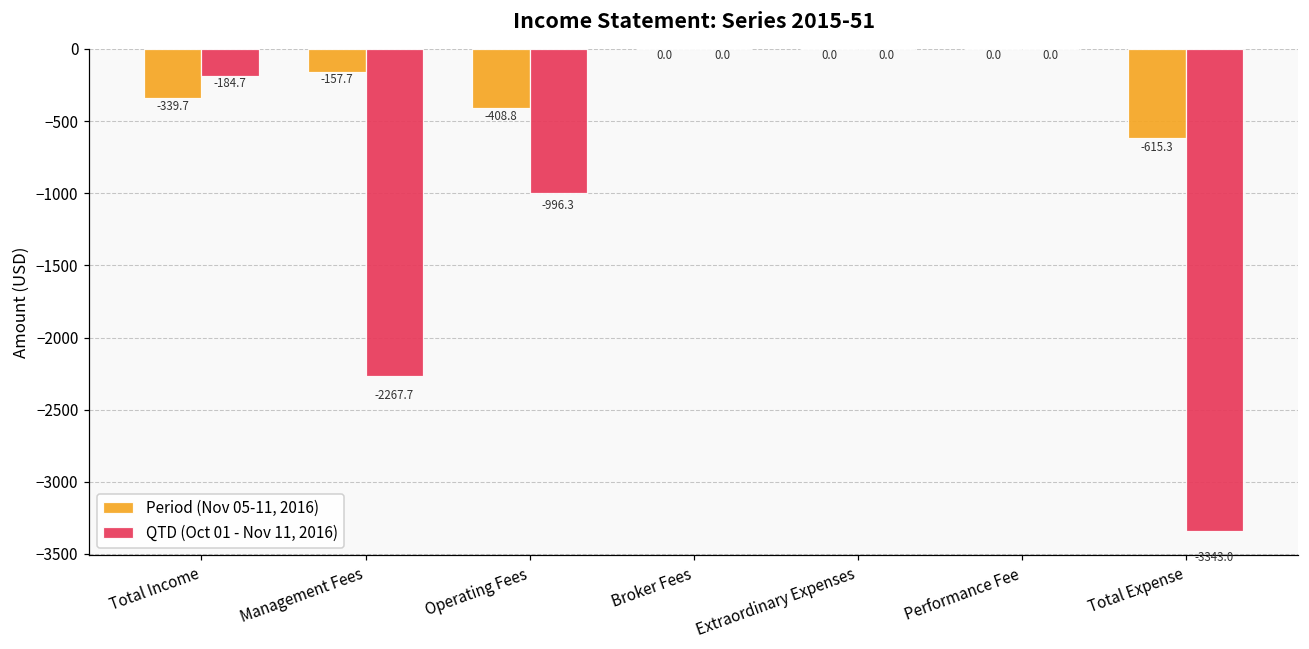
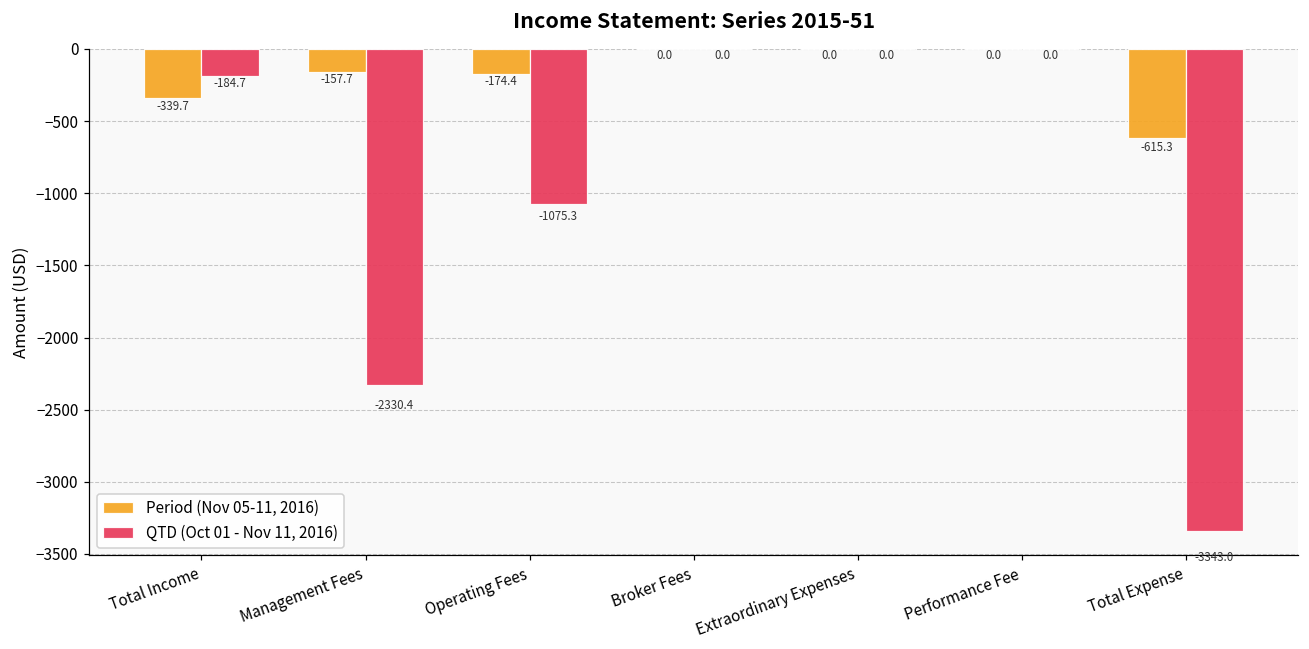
  {
    "Period (Nov 05-11, 2016)": {
      "Total Income": -339.7,
      "Management Fees": -157.7,
-     "Operating Fees": -408.8,
+     "Operating Fees": -174.4,
      "Broker Fees": 0.0,
      "Extraordinary Expenses": 0.0,
      "Performance Fee": 0.0,
      "Total Expense": -615.3
    },
    "QTD (Oct 01 - Nov 11, 2016)": {
      "Total Income": -184.7,
-     "Management Fees": -2267.7,
-     "Operating Fees": -996.3,
+     "Management Fees": -2330.4,
+     "Operating Fees": -1075.3,
      "Broker Fees": 0.0,
      "Extraordinary Expenses": 0.0,
      "Performance Fee": 0.0,
      "Total Expense": -3343.0
    }
  }
